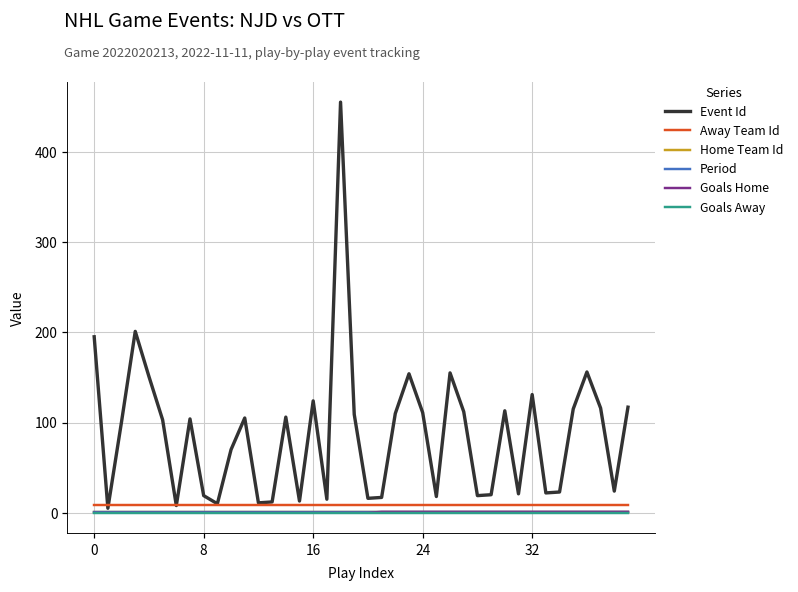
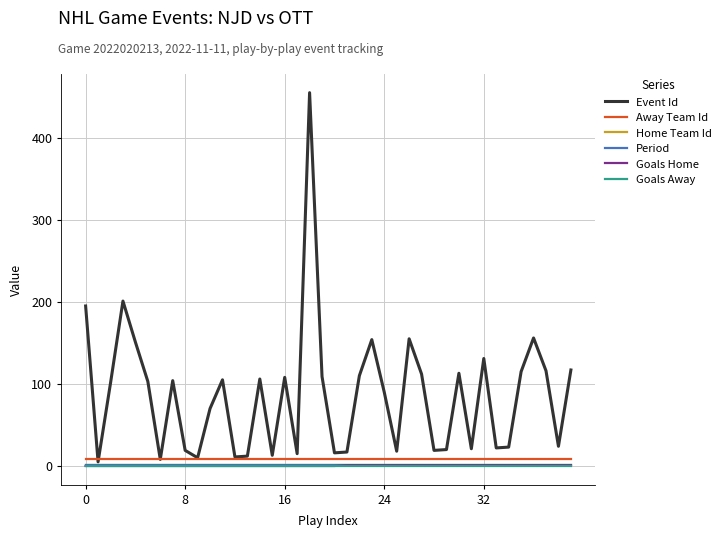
  {
    "Event Id": {
      "0": 200,
      "8": 20,
-     "16": 120,
-     "24": 110,
+     "16": 110,
+     "24": 90,
      "32": 130
    },
    "Away Team Id": {
      "0": 10,
      "8": 10,
      "16": 10,
      "24": 10,
      "32": 10
    },
    "Goals Away": {
      "0": 0,
      "8": 0,
      "16": 0,
      "24": 0,
      "32": 0
    }
  }
